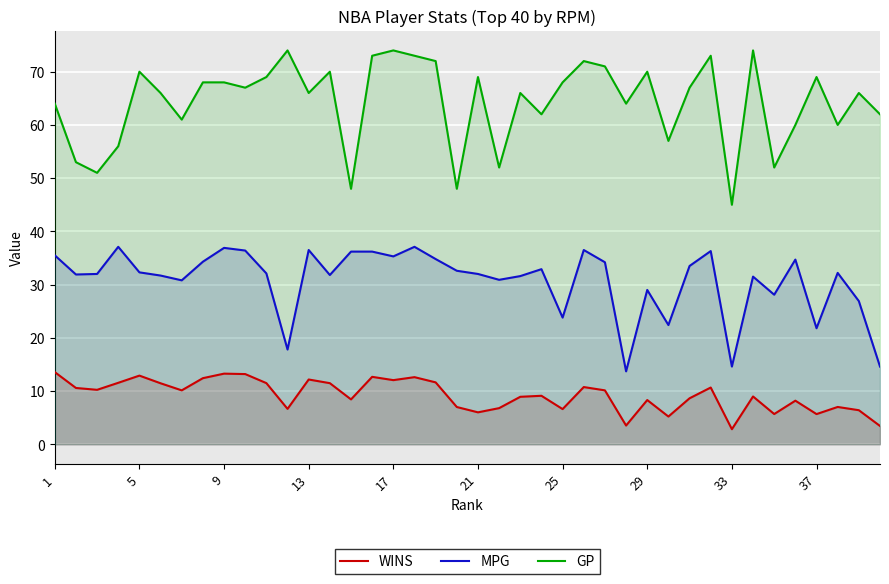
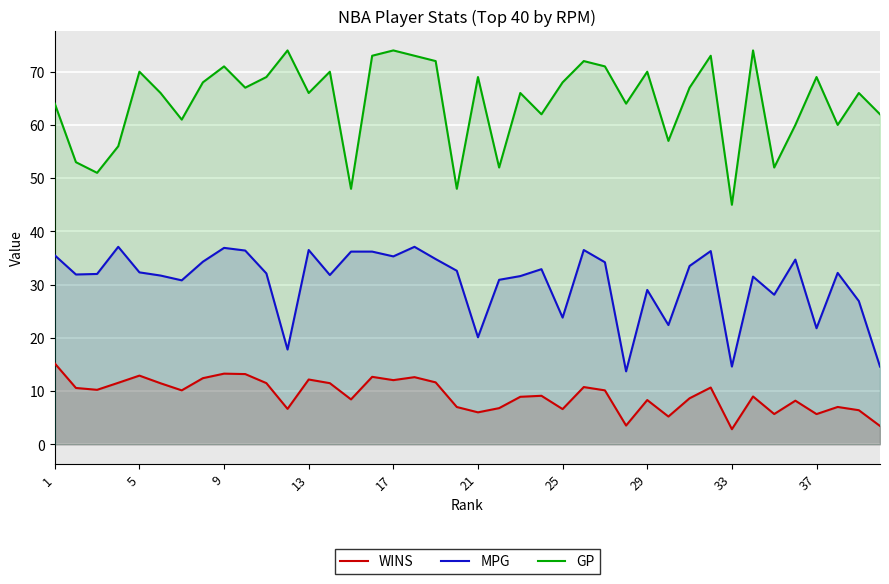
  {
    "WINS": {
-     "1": 14,
+     "1": 15,
      "5": 13,
      "9": 13,
      "13": 12,
      "17": 12,
      "21": 6,
      "25": 7,
      "29": 8,
      "33": 3,
      "37": 6
    },
    "MPG": {
      "1": 36,
      "5": 32,
      "9": 37,
      "13": 37,
      "17": 35,
-     "21": 32,
+     "21": 20,
      "25": 24,
      "29": 29,
      "33": 15,
      "37": 22
    },
    "GP": {
      "1": 64,
      "5": 70,
-     "9": 68,
+     "9": 71,
      "13": 66,
      "17": 74,
      "21": 69,
      "25": 68,
      "29": 70,
      "33": 45,
      "37": 69
    }
  }
